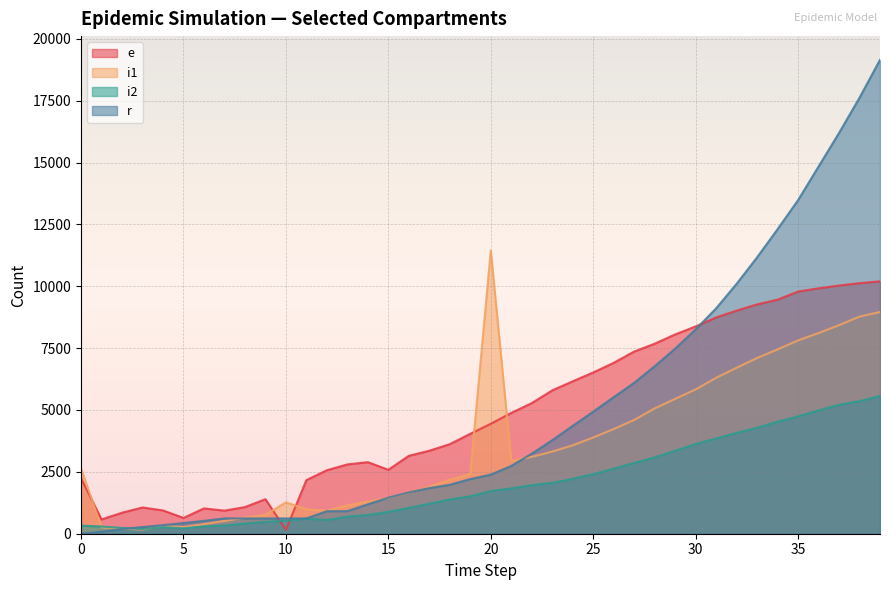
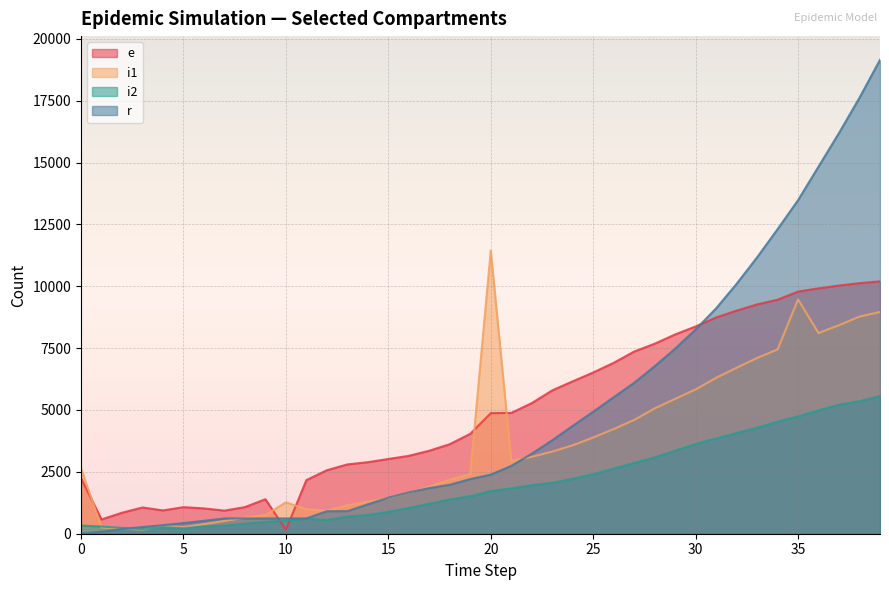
  {
    "e": {
      "0": 2200,
-     "5": 600,
+     "5": 1100,
      "10": 200,
-     "15": 2600,
-     "20": 4400,
+     "15": 3000,
+     "20": 4900,
      "25": 6500,
      "30": 8400,
      "35": 9800
    },
    "i1": {
      "0": 2600,
      "10": 1300,
      "20": 11400,
      "25": 3900,
      "30": 5800,
-     "35": 7800
+     "35": 9500
    }
  }
